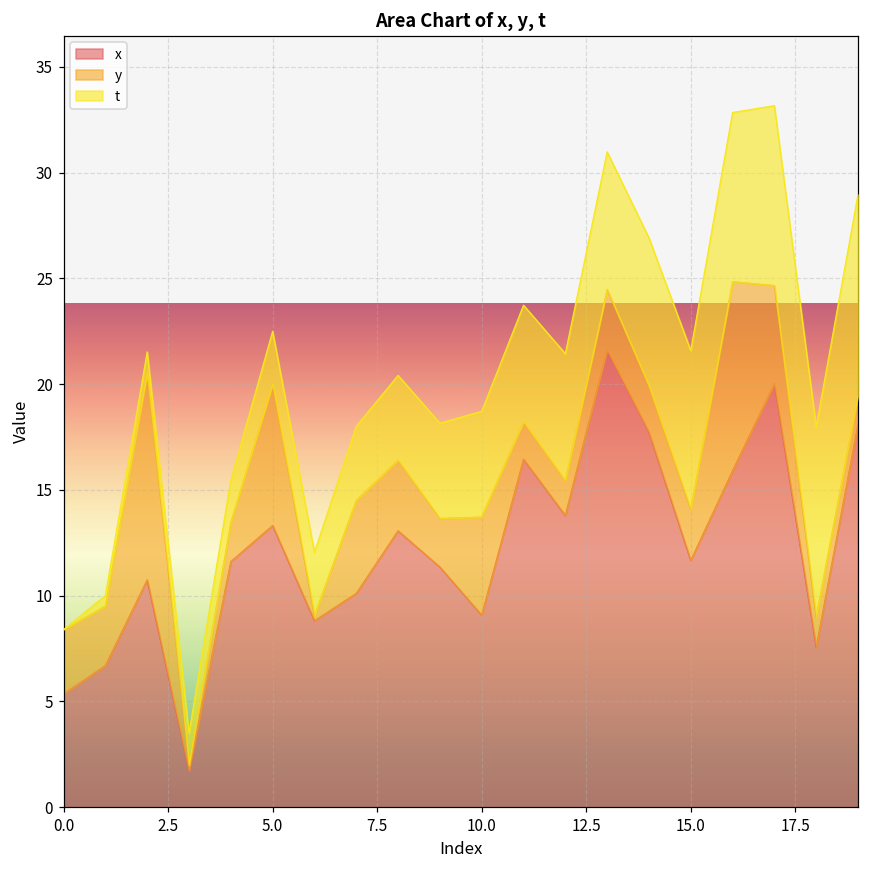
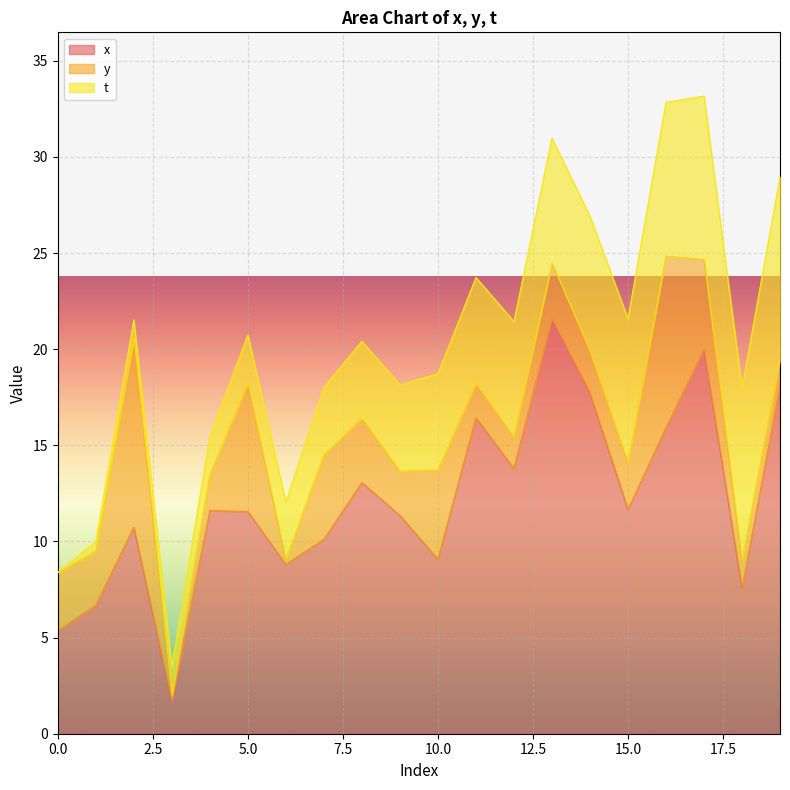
  {
    "x": {
      "0.0": 5.4,
-     "5.0": 13.3,
+     "5.0": 11.6,
      "10.0": 9.1,
      "15.0": 11.7
    }
  }
